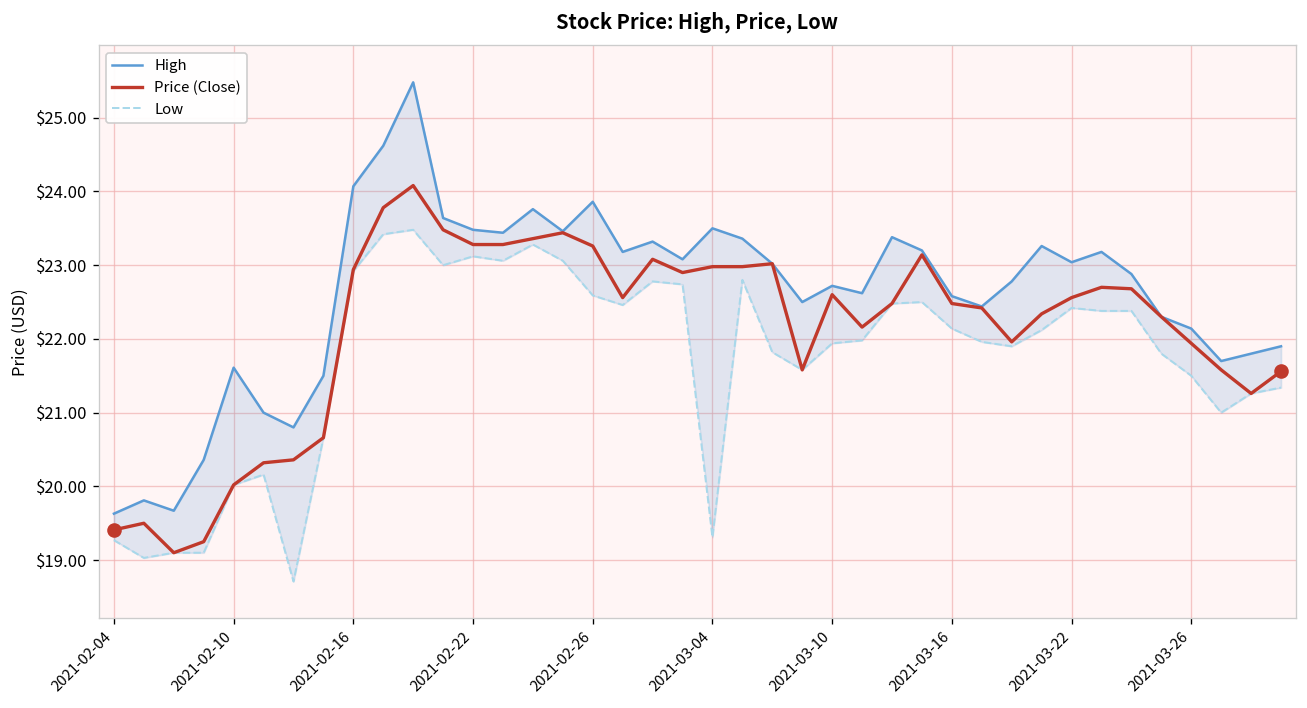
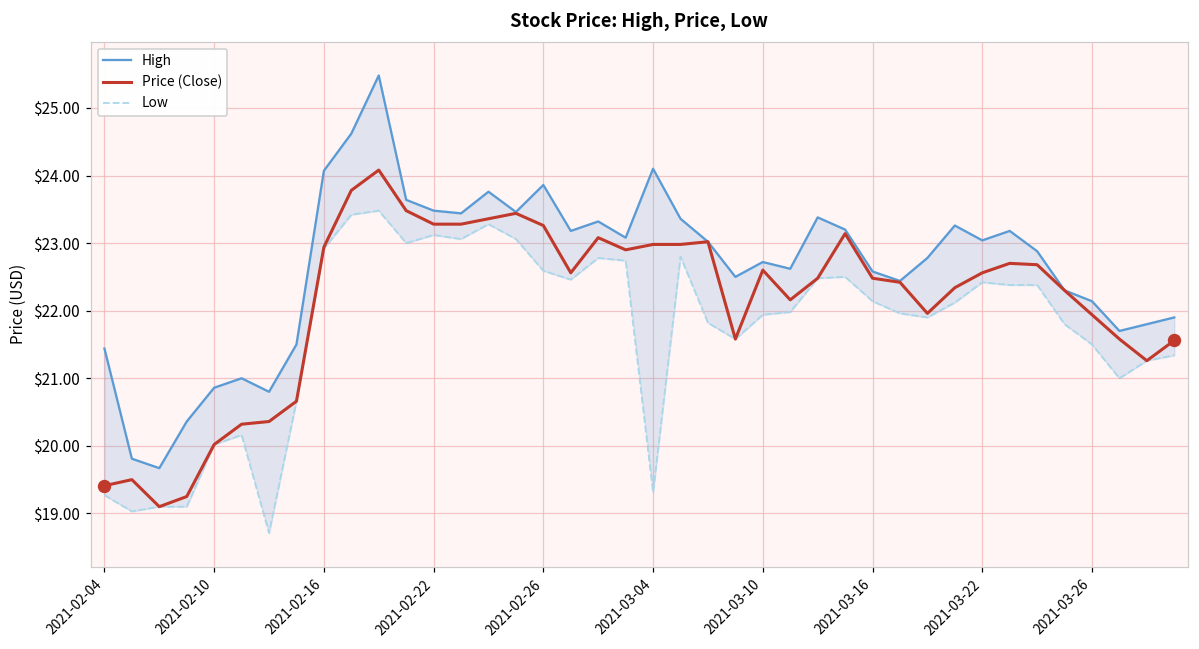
  {
    "High": {
-     "2021-02-04": "$19.6",
-     "2021-02-10": "$21.6",
+     "2021-02-04": "$21.4",
+     "2021-02-10": "$20.9",
      "2021-02-16": "$24.1",
      "2021-02-22": "$23.5",
      "2021-02-26": "$23.9",
-     "2021-03-04": "$23.5",
+     "2021-03-04": "$24.1",
      "2021-03-10": "$22.7",
      "2021-03-16": "$22.6",
      "2021-03-22": "$23.0",
      "2021-03-26": "$22.1"
    },
    "Low": {
      "2021-02-04": "$19.3",
      "2021-02-22": "$23.1",
      "2021-02-26": "$22.6",
      "2021-03-04": "$19.3",
      "2021-03-10": "$21.9",
      "2021-03-16": "$22.1",
      "2021-03-22": "$22.4",
      "2021-03-26": "$21.5"
    }
  }
